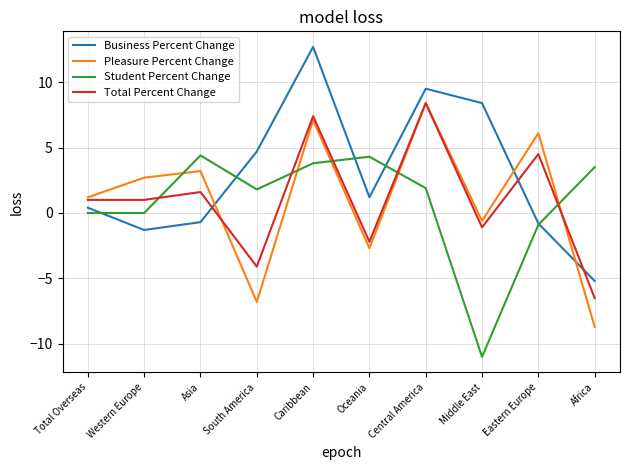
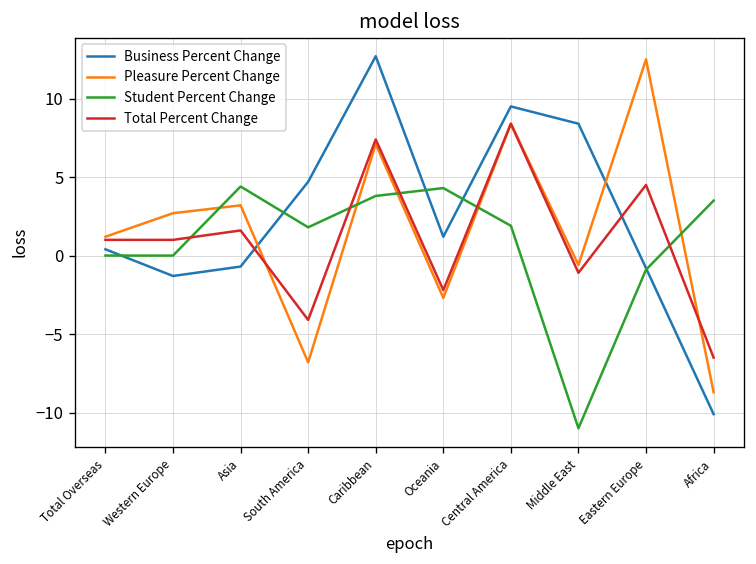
  {
    "Business Percent Change": {
      "Total Overseas": 0.4,
      "Western Europe": -1.3,
      "Asia": -0.7,
      "South America": 4.7,
      "Caribbean": 12.7,
      "Oceania": 1.2,
      "Central America": 9.5,
      "Middle East": 8.4,
-     "Africa": -5.2
+     "Africa": -10.1
    },
    "Pleasure Percent Change": {
      "Total Overseas": 1.2,
      "Western Europe": 2.7,
      "Asia": 3.2,
      "South America": -6.8,
      "Caribbean": 7.1,
      "Oceania": -2.7,
      "Middle East": -0.6,
-     "Eastern Europe": 6.1,
+     "Eastern Europe": 12.5,
      "Africa": -8.7
    },
    "Student Percent Change": {
      "Total Overseas": 0.0,
      "Western Europe": 0.0,
      "Asia": 4.4,
      "South America": 1.8,
      "Caribbean": 3.8,
      "Oceania": 4.3,
      "Central America": 1.9,
      "Middle East": -11.0,
      "Africa": 3.5
    },
    "Total Percent Change": {
      "Total Overseas": 1.0,
      "Western Europe": 1.0,
      "Asia": 1.6,
      "South America": -4.1,
      "Caribbean": 7.4,
      "Oceania": -2.2,
      "Middle East": -1.1,
      "Eastern Europe": 4.5,
      "Africa": -6.5
    }
  }
